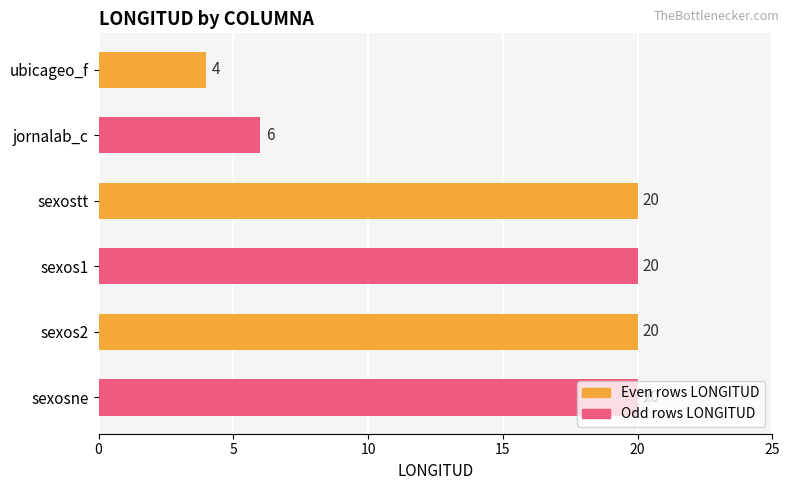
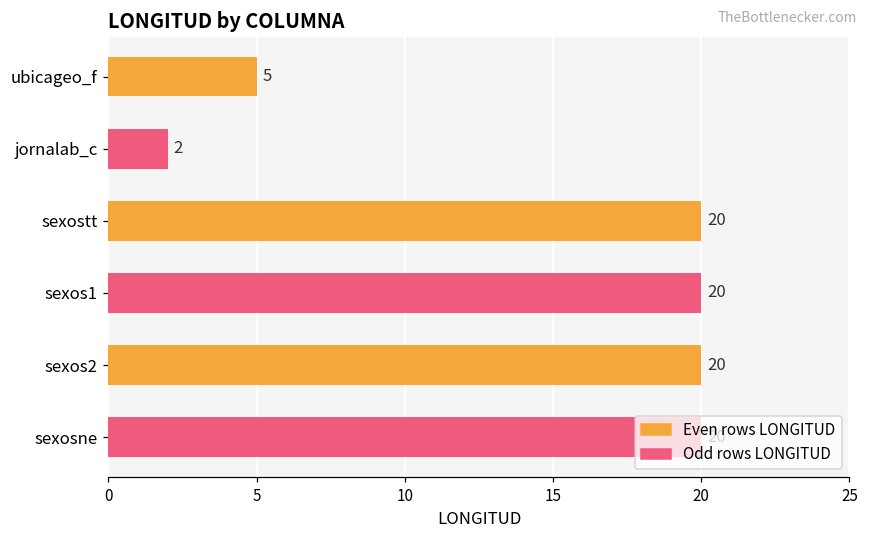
  {
-   "ubicageo_f": 4,
-   "jornalab_c": 6,
+   "ubicageo_f": 5,
+   "jornalab_c": 2,
    "sexostt": 20,
    "sexos1": 20,
    "sexos2": 20
  }
